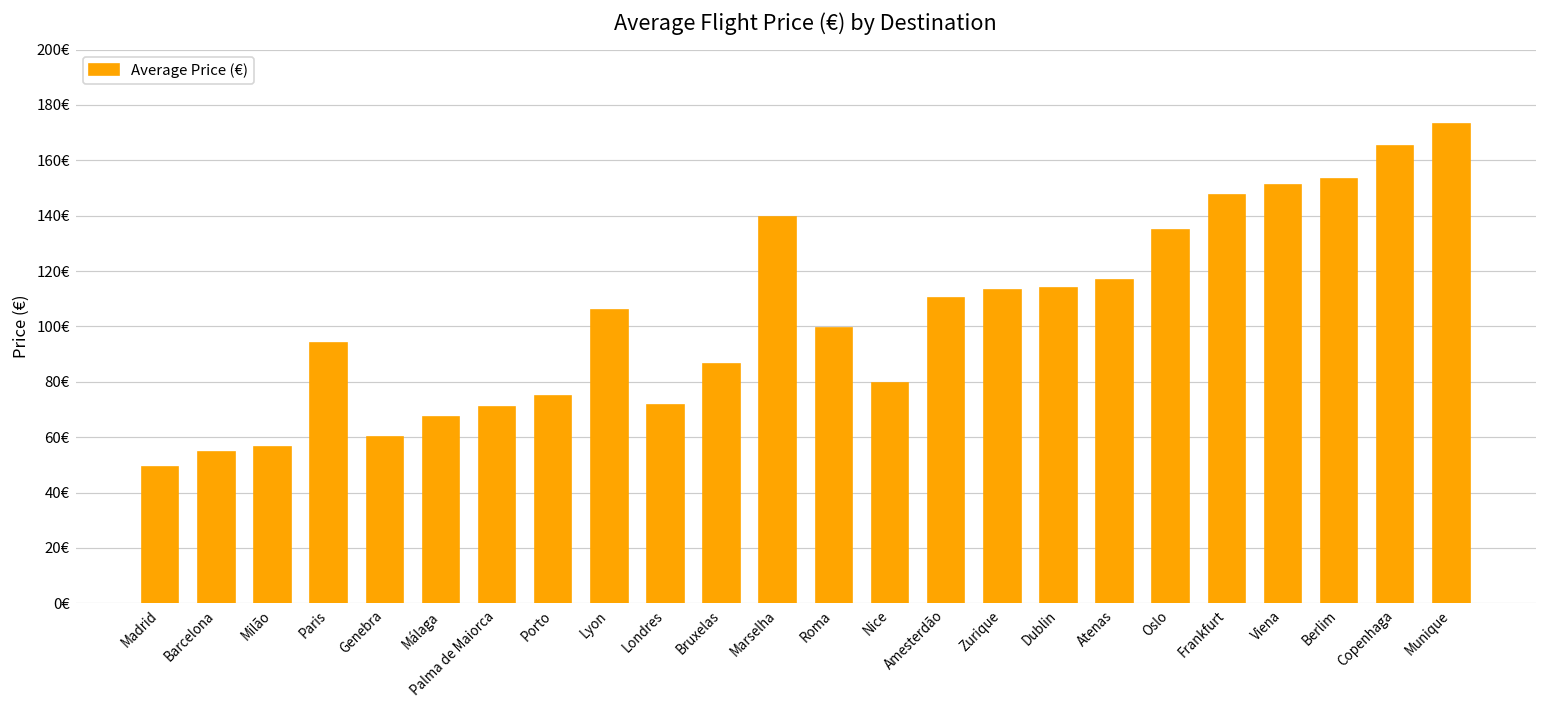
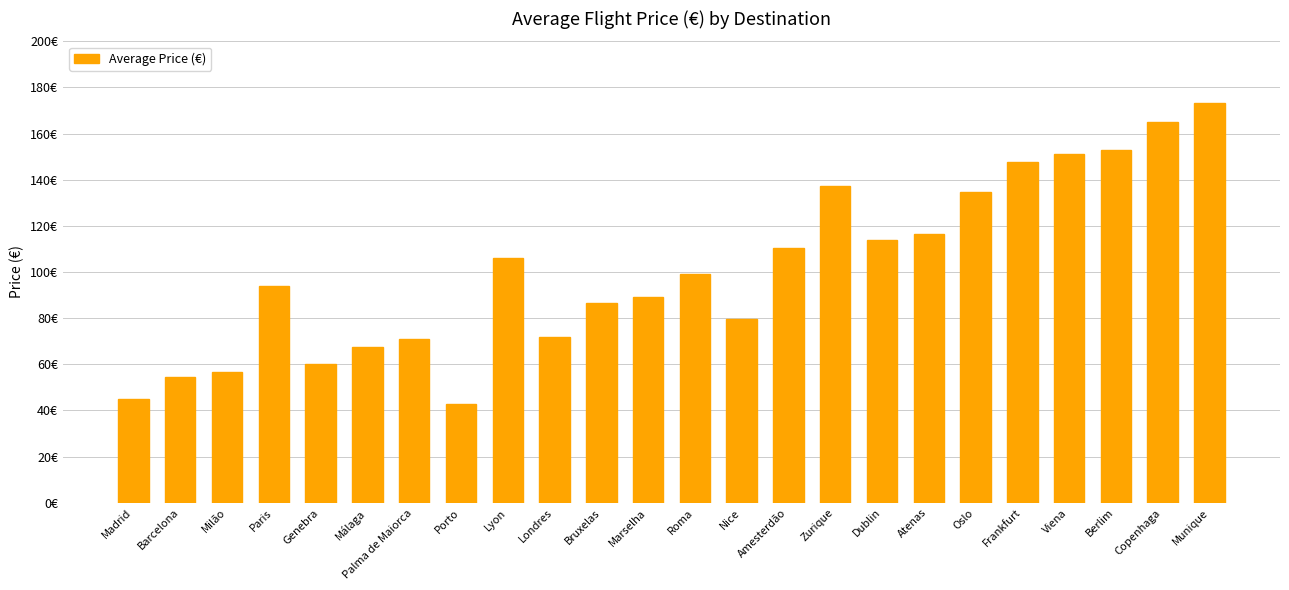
  {
-   "Madrid": "49€",
+   "Madrid": "45€",
    "Barcelona": "55€",
    "Milão": "57€",
    "Paris": "94€",
    "Genebra": "60€",
    "Málaga": "67€",
    "Palma de Maiorca": "71€",
-   "Porto": "75€",
+   "Porto": "43€",
    "Lyon": "106€",
    "Londres": "72€",
    "Bruxelas": "87€",
-   "Marselha": "139€",
+   "Marselha": "89€",
    "Roma": "99€",
    "Nice": "80€",
    "Amesterdão": "110€",
-   "Zurique": "113€",
+   "Zurique": "137€",
    "Dublin": "114€",
    "Atenas": "117€",
    "Oslo": "135€",
    "Frankfurt": "148€",
    "Viena": "151€",
    "Berlim": "153€",
    "Copenhaga": "165€",
    "Munique": "173€"
  }
